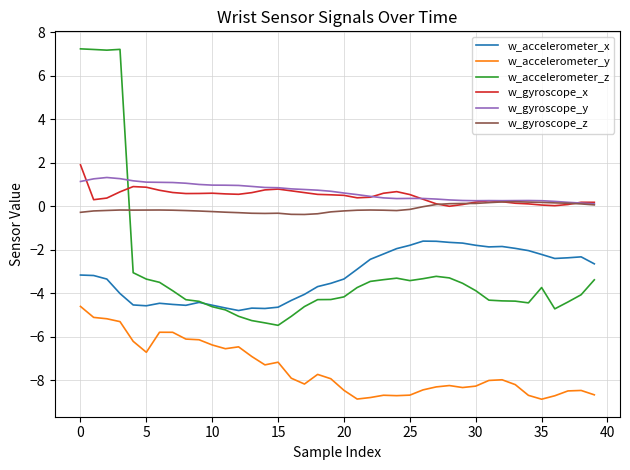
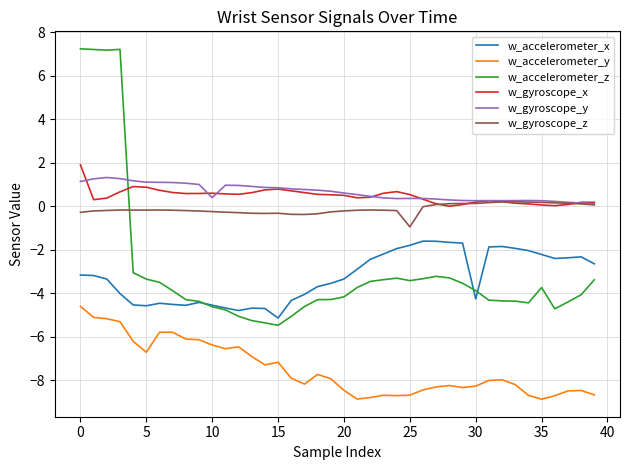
  {
    "w_accelerometer_x": {
      "0": -3.2,
      "5": -4.6,
-     "15": -4.6,
+     "15": -5.1,
      "20": -3.3,
      "25": -1.8,
-     "30": -1.8,
+     "30": -4.3,
      "35": -2.2
    },
    "w_accelerometer_y": {
      "0": -4.6,
      "5": -6.7,
      "10": -6.4,
      "15": -7.2,
      "20": -8.5,
      "25": -8.7,
      "30": -8.3,
      "35": -8.9
    },
    "w_accelerometer_z": {
      "0": 7.2,
      "5": -3.3,
      "15": -5.5,
      "20": -4.2,
      "25": -3.4,
      "30": -3.9,
      "35": -3.7
    },
    "w_gyroscope_x": {
      "0": 1.9,
      "5": 0.9,
      "10": 0.6,
      "25": 0.5,
      "35": 0.1
    },
    "w_gyroscope_y": {
      "0": 1.1,
      "5": 1.1,
-     "10": 1.0,
+     "10": 0.4,
      "25": 0.4
    },
    "w_gyroscope_z": {
      "0": -0.3,
      "5": -0.2,
      "10": -0.2,
      "15": -0.3,
      "20": -0.2,
-     "25": -0.1
+     "25": -0.9
    }
  }
